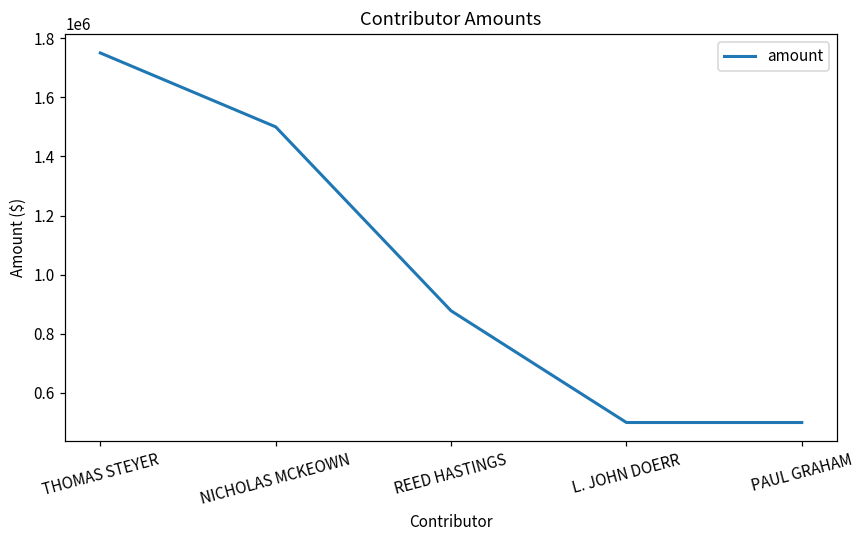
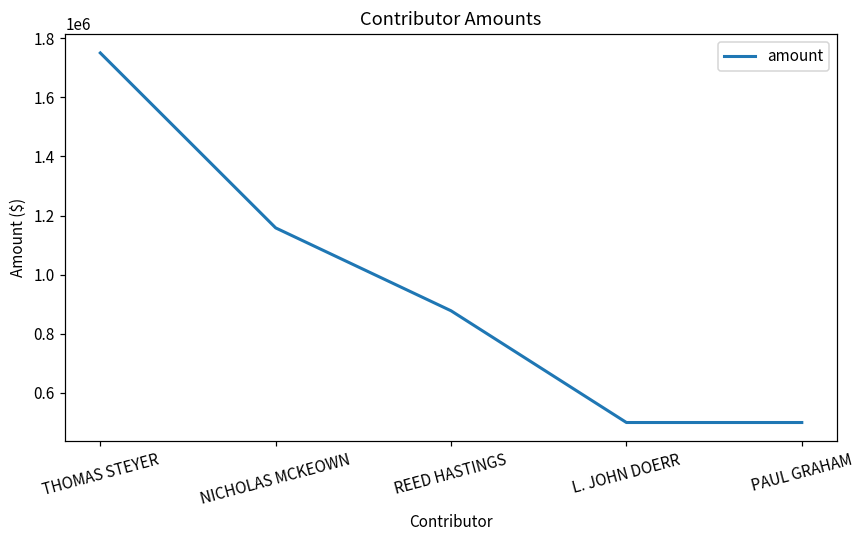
  {
    "THOMAS STEYER": 1750000,
-   "NICHOLAS MCKEOWN": 1500000,
+   "NICHOLAS MCKEOWN": 1160000,
    "REED HASTINGS": 880000,
    "L. JOHN DOERR": 500000,
    "PAUL GRAHAM": 500000
  }
